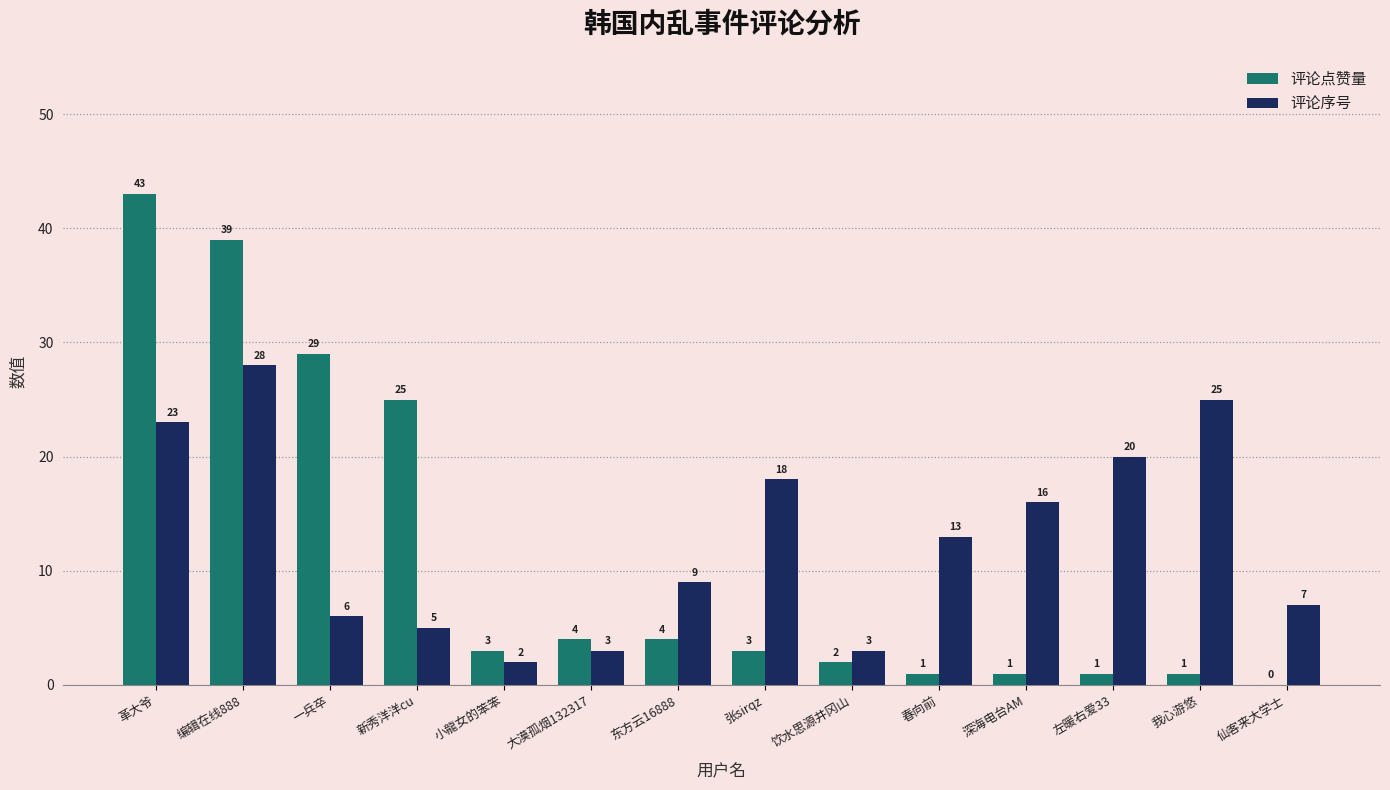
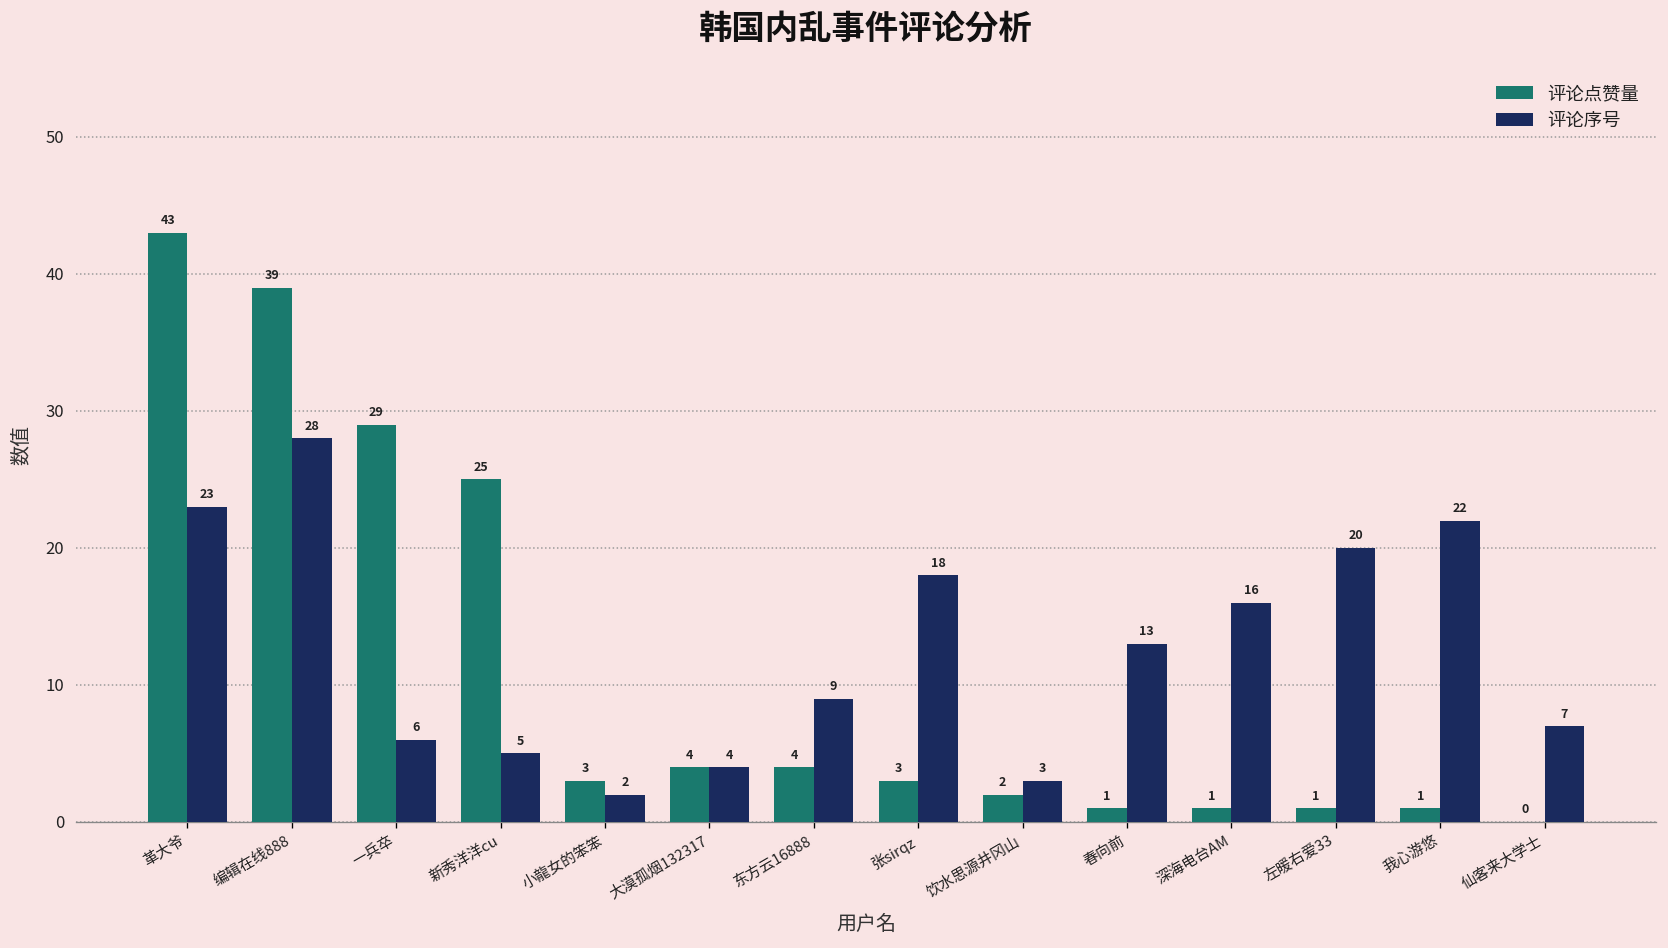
  {
    "评论点赞量": {
      "革大爷": 43,
      "编辑在线888": 39,
      "一兵卒": 29,
      "新秀洋洋cu": 25,
      "小龍女的笨笨": 3,
      "大漠孤烟132317": 4,
      "东方云16888": 4,
      "张sirqz": 3,
      "饮水思源井冈山": 2,
      "春向前": 1,
      "深海电台AM": 1,
      "左暖右爱33": 1,
      "我心游悠": 1,
      "仙客来大学士": 0
    },
    "评论序号": {
      "革大爷": 23,
      "编辑在线888": 28,
      "一兵卒": 6,
      "新秀洋洋cu": 5,
      "小龍女的笨笨": 2,
-     "大漠孤烟132317": 3,
+     "大漠孤烟132317": 4,
      "东方云16888": 9,
      "张sirqz": 18,
      "饮水思源井冈山": 3,
      "春向前": 13,
      "深海电台AM": 16,
      "左暖右爱33": 20,
-     "我心游悠": 25,
+     "我心游悠": 22,
      "仙客来大学士": 7
    }
  }
